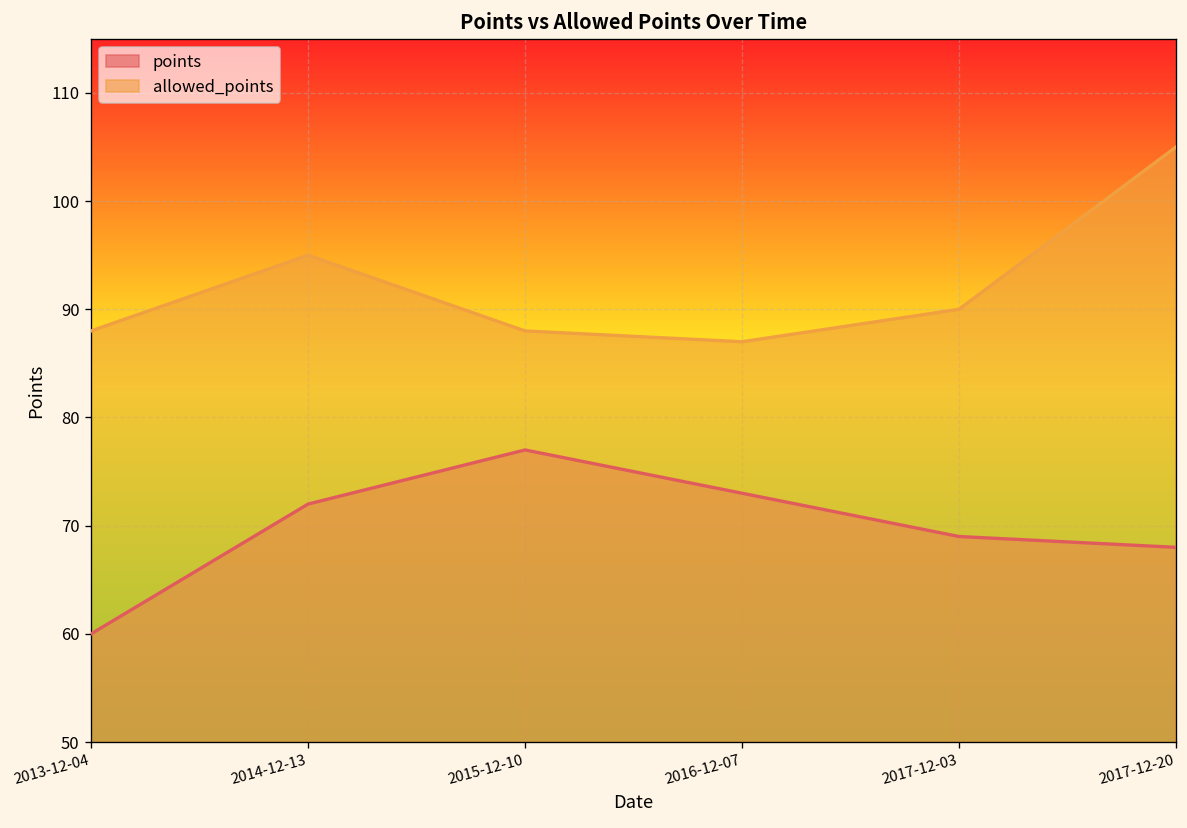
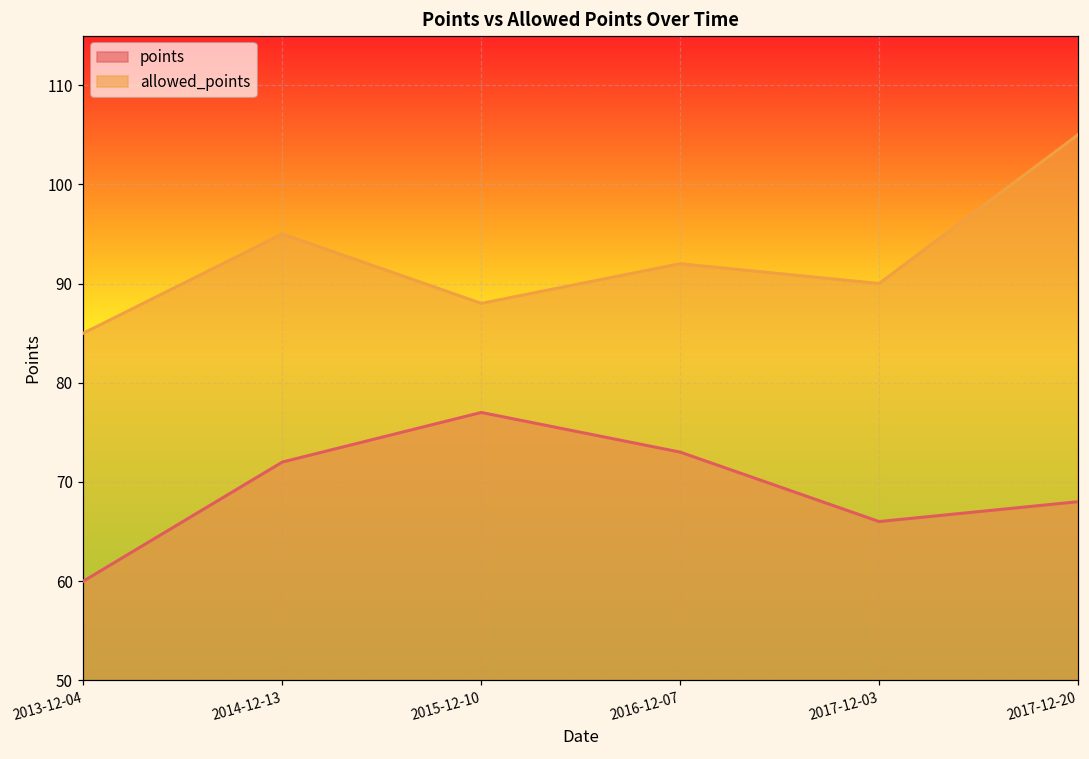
  {
    "points": {
      "2013-12-04": 60,
      "2014-12-13": 72,
      "2015-12-10": 77,
      "2016-12-07": 73,
-     "2017-12-03": 69,
+     "2017-12-03": 66,
      "2017-12-20": 68
    },
    "allowed_points": {
-     "2013-12-04": 88,
+     "2013-12-04": 85,
      "2014-12-13": 95,
      "2015-12-10": 88,
-     "2016-12-07": 87,
+     "2016-12-07": 92,
      "2017-12-03": 90,
      "2017-12-20": 105
    }
  }
